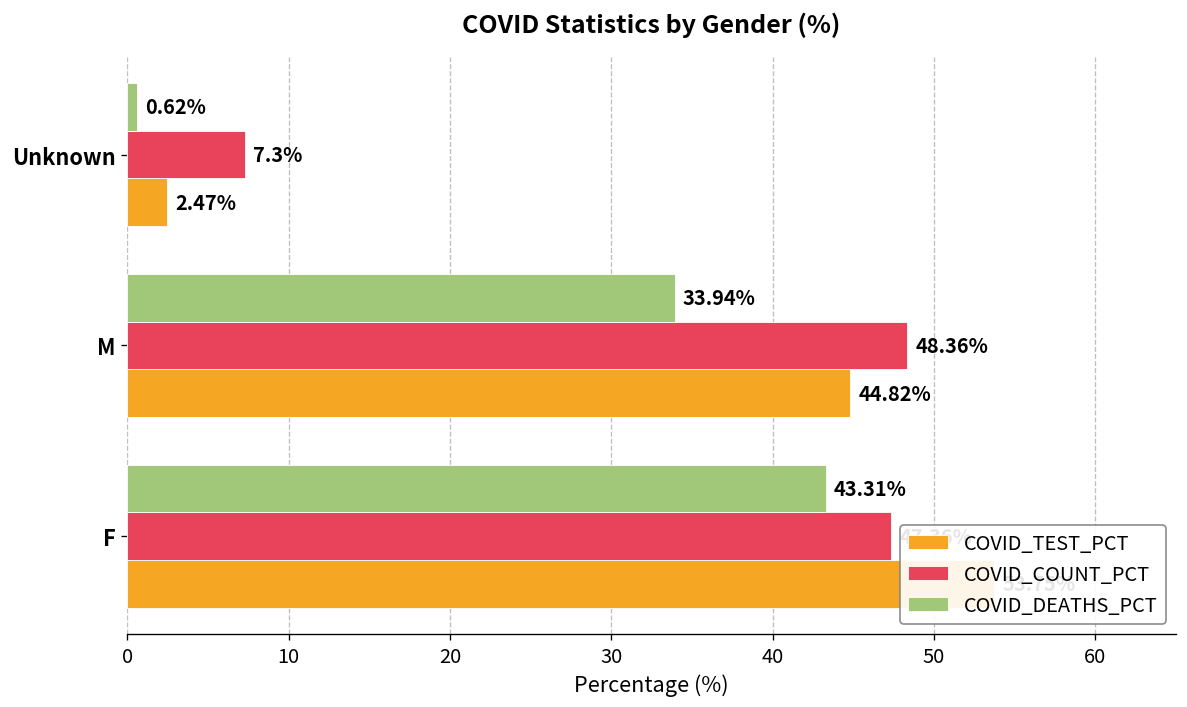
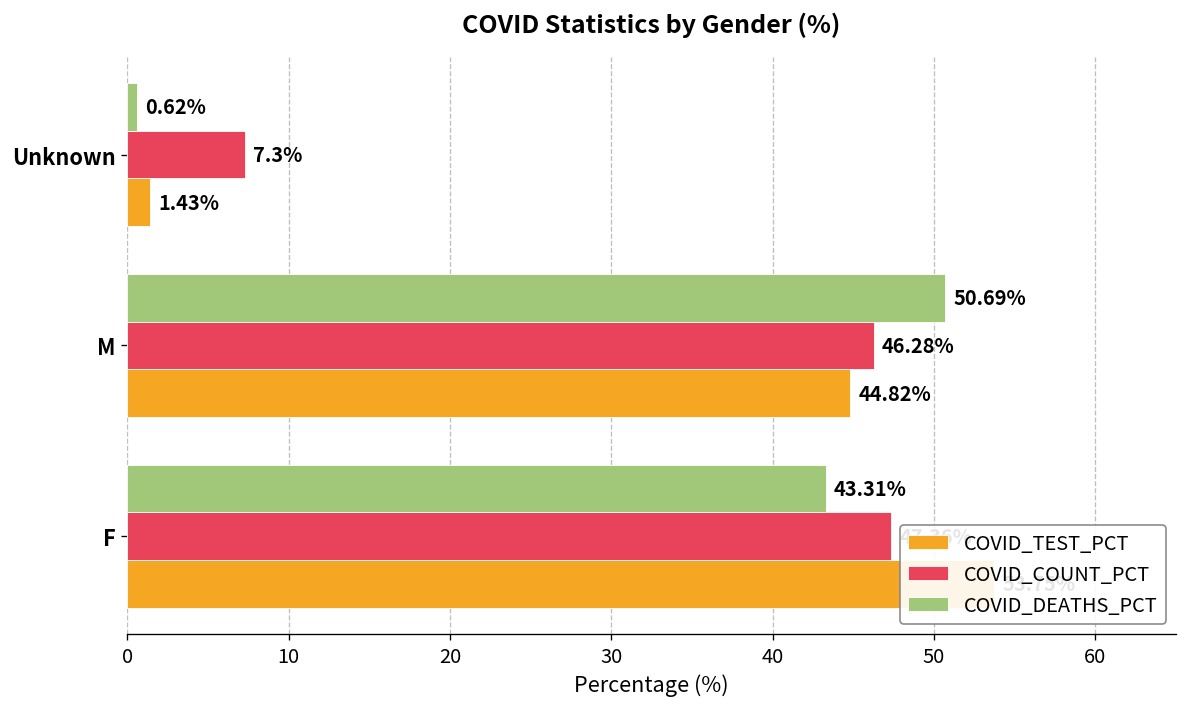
  {
    "COVID_TEST_PCT": {
-     "Unknown": "2.47%",
+     "Unknown": "1.43%",
      "M": "44.82%"
    },
    "COVID_COUNT_PCT": {
      "Unknown": "7.3%",
-     "M": "48.36%"
+     "M": "46.28%"
    },
    "COVID_DEATHS_PCT": {
      "Unknown": "0.62%",
-     "M": "33.94%",
+     "M": "50.69%",
      "F": "43.31%"
    }
  }
